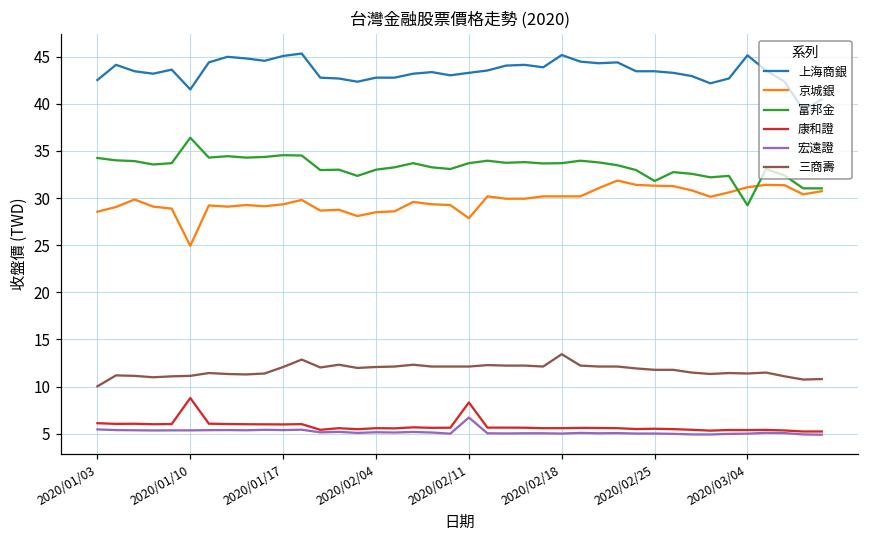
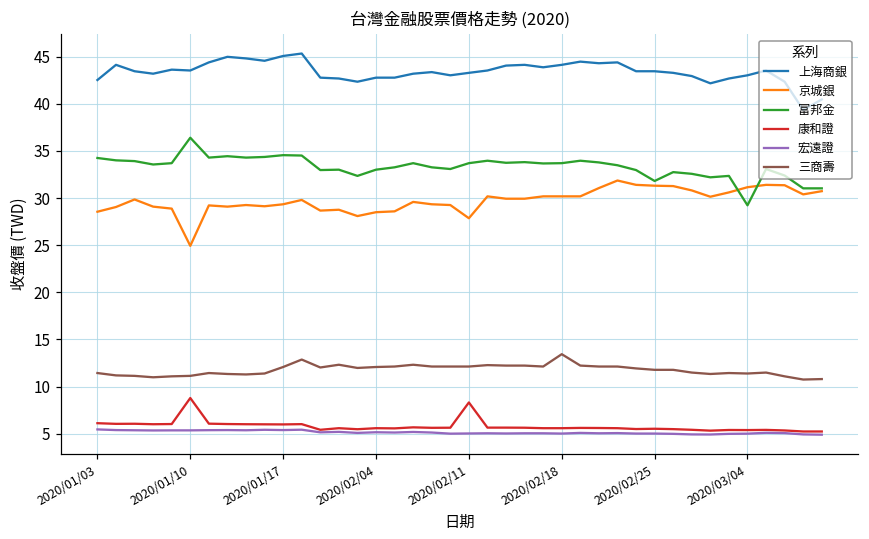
  {
    "上海商銀": {
      "2020/01/03": 43,
-     "2020/01/10": 42,
+     "2020/01/10": 44,
      "2020/01/17": 45,
      "2020/02/04": 43,
      "2020/02/11": 43,
-     "2020/02/18": 45,
+     "2020/02/18": 44,
      "2020/02/25": 43,
-     "2020/03/04": 45
+     "2020/03/04": 43
    },
    "京城銀": {
      "2020/01/03": 29,
      "2020/01/10": 25,
      "2020/01/17": 29,
      "2020/02/04": 29,
      "2020/02/11": 28,
      "2020/02/18": 30,
      "2020/02/25": 31,
      "2020/03/04": 31
    },
    "富邦金": {
      "2020/01/03": 34,
      "2020/01/10": 36,
      "2020/01/17": 35,
      "2020/02/04": 33,
      "2020/02/11": 34,
      "2020/02/18": 34,
      "2020/02/25": 32,
      "2020/03/04": 29
    },
    "康和證": {
      "2020/01/03": 6,
      "2020/01/10": 9,
      "2020/01/17": 6,
      "2020/02/04": 6,
      "2020/02/11": 8,
      "2020/02/18": 6,
      "2020/02/25": 6,
      "2020/03/04": 5
    },
    "宏遠證": {
      "2020/01/03": 5,
      "2020/01/10": 5,
      "2020/01/17": 5,
      "2020/02/04": 5,
-     "2020/02/11": 7,
+     "2020/02/11": 5,
      "2020/02/18": 5,
      "2020/02/25": 5,
      "2020/03/04": 5
    },
    "三商壽": {
-     "2020/01/03": 10,
+     "2020/01/03": 11,
      "2020/01/10": 11,
      "2020/01/17": 12,
      "2020/02/04": 12,
      "2020/02/11": 12,
      "2020/02/18": 13,
      "2020/02/25": 12,
      "2020/03/04": 11
    }
  }
